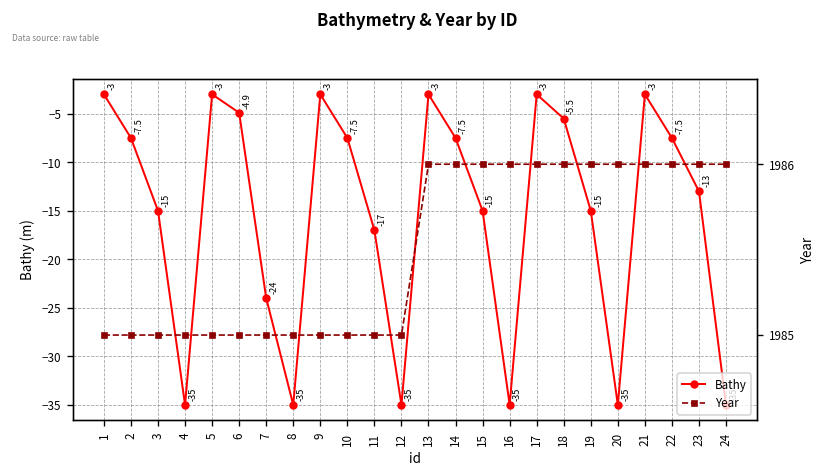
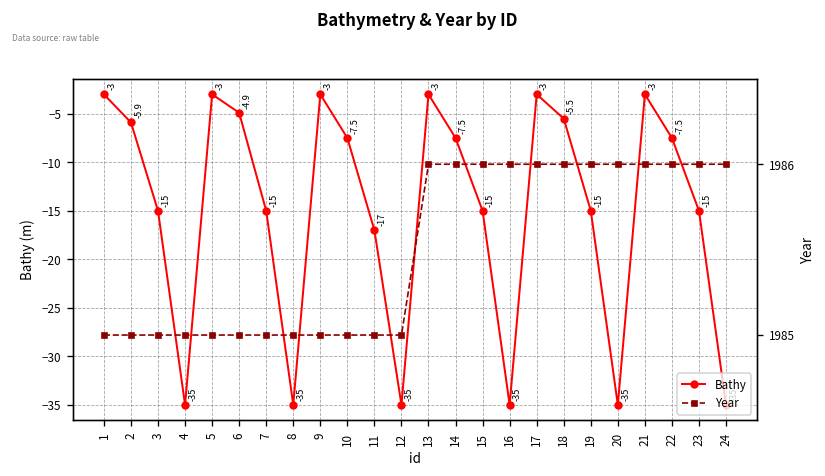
  {
    "Bathy": {
      "1": -3,
-     "2": -7.5,
+     "2": -5.9,
      "3": -15,
      "4": -35,
      "5": -3,
      "6": -4.9,
-     "7": -24,
+     "7": -15,
      "8": -35,
      "9": -3,
      "10": -7.5,
      "11": -17,
      "12": -35,
      "13": -3,
      "14": -7.5,
      "15": -15,
      "16": -35,
      "17": -3,
      "18": -5.5,
      "19": -15,
      "20": -35,
      "21": -3,
      "22": -7.5,
-     "23": -13
+     "23": -15
    }
  }
